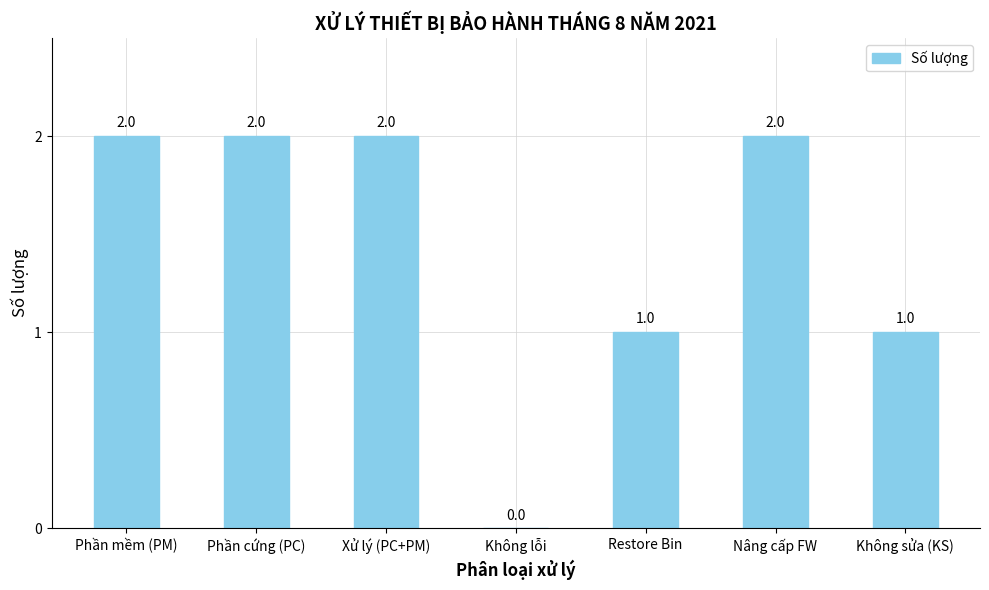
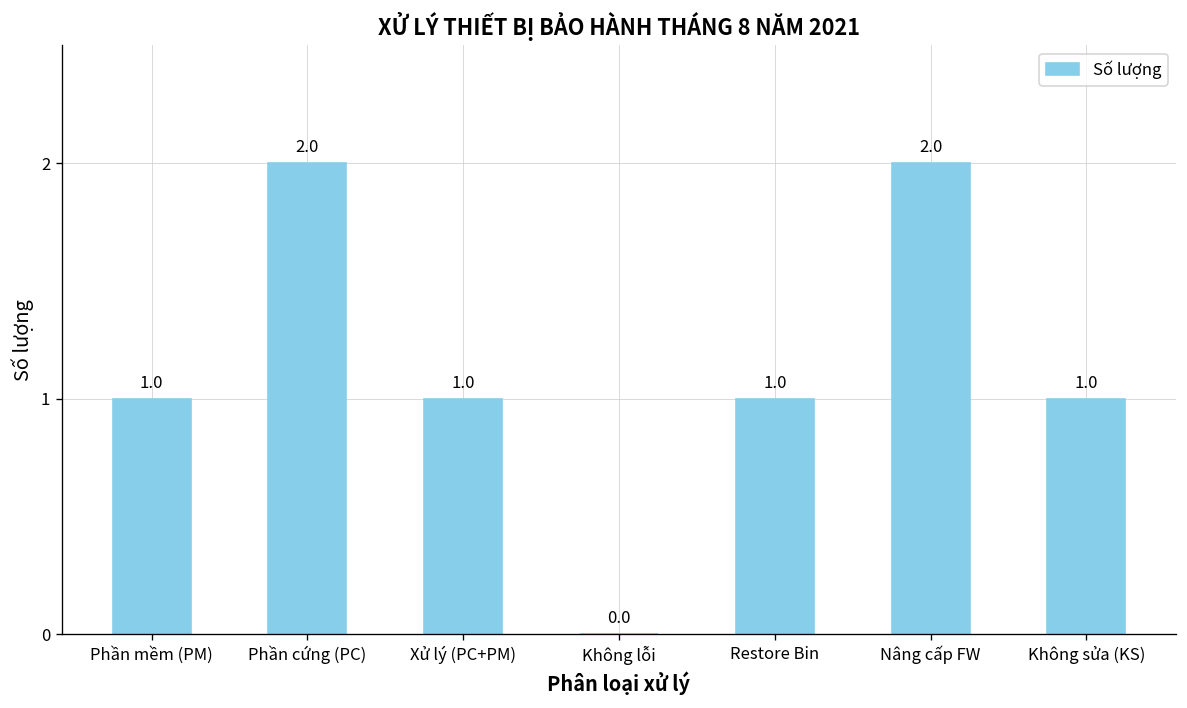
  {
-   "Phần mềm (PM)": 2.0,
+   "Phần mềm (PM)": 1.0,
    "Phần cứng (PC)": 2.0,
-   "Xử lý (PC+PM)": 2.0,
+   "Xử lý (PC+PM)": 1.0,
    "Không lỗi": 0.0,
    "Restore Bin": 1.0,
    "Nâng cấp FW": 2.0,
    "Không sửa (KS)": 1.0
  }
